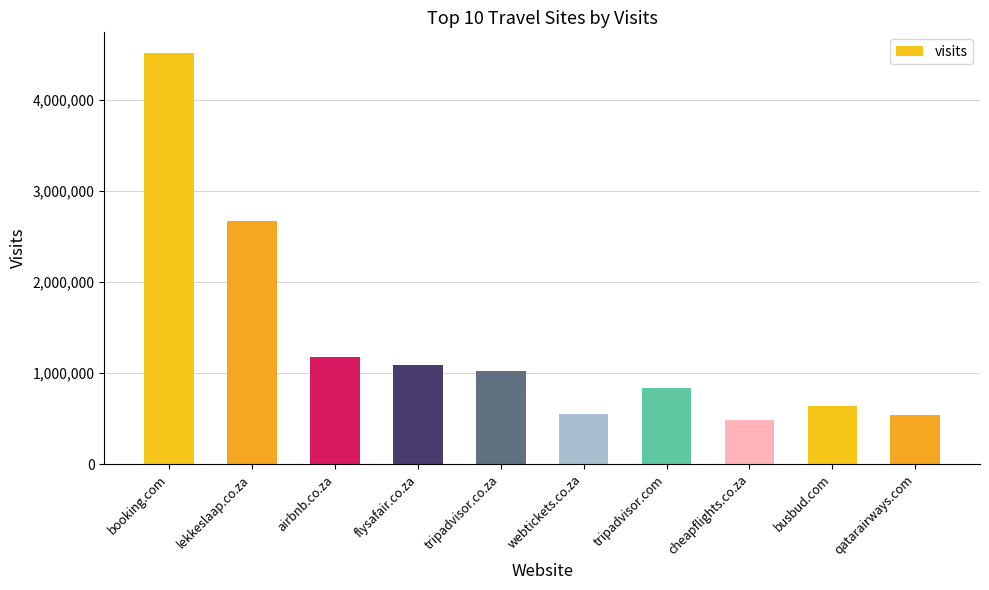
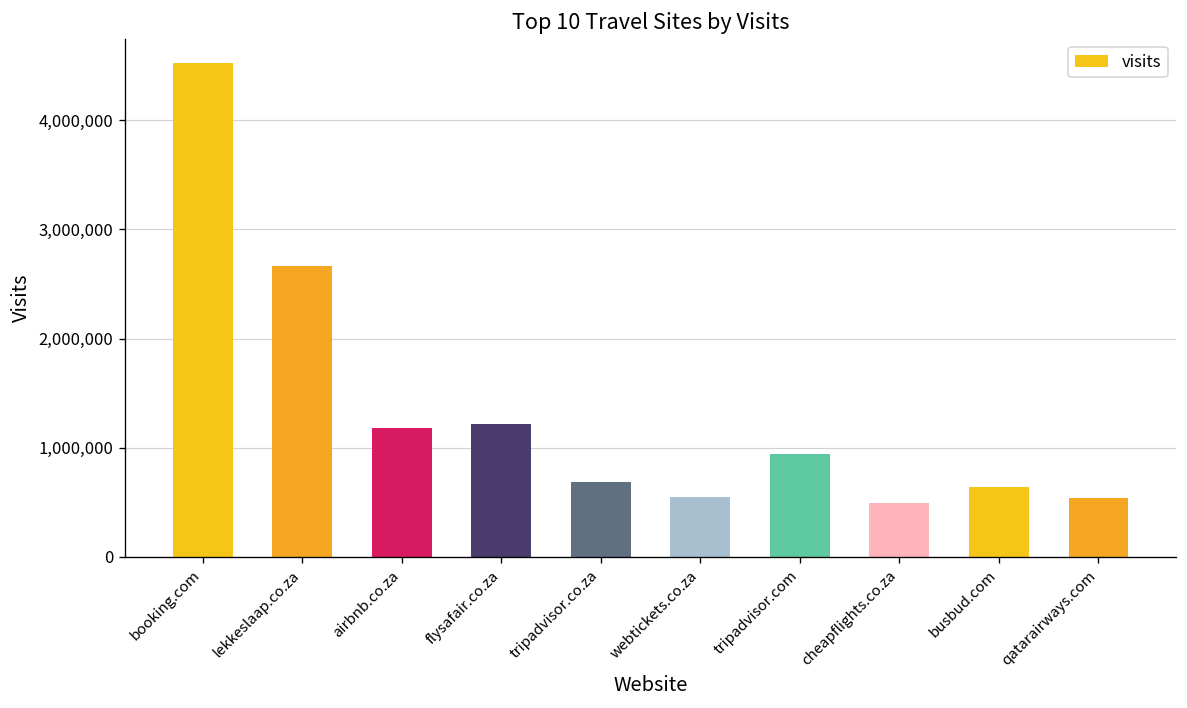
  {
    "booking.com": "4,500,000",
    "lekkeslaap.co.za": "2,700,000",
    "airbnb.co.za": "1,200,000",
-   "flysafair.co.za": "1,100,000",
-   "tripadvisor.co.za": "1,000,000",
+   "flysafair.co.za": "1,200,000",
+   "tripadvisor.co.za": "700,000",
    "webtickets.co.za": "600,000",
-   "tripadvisor.com": "800,000",
+   "tripadvisor.com": "900,000",
    "cheapflights.co.za": "500,000",
    "busbud.com": "600,000",
    "qatarairways.com": "500,000"
  }
